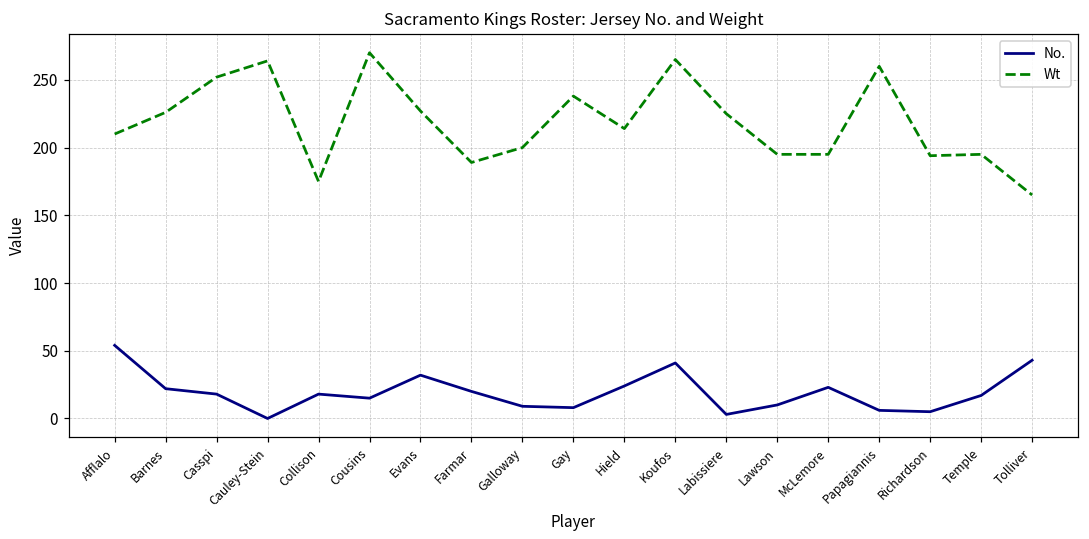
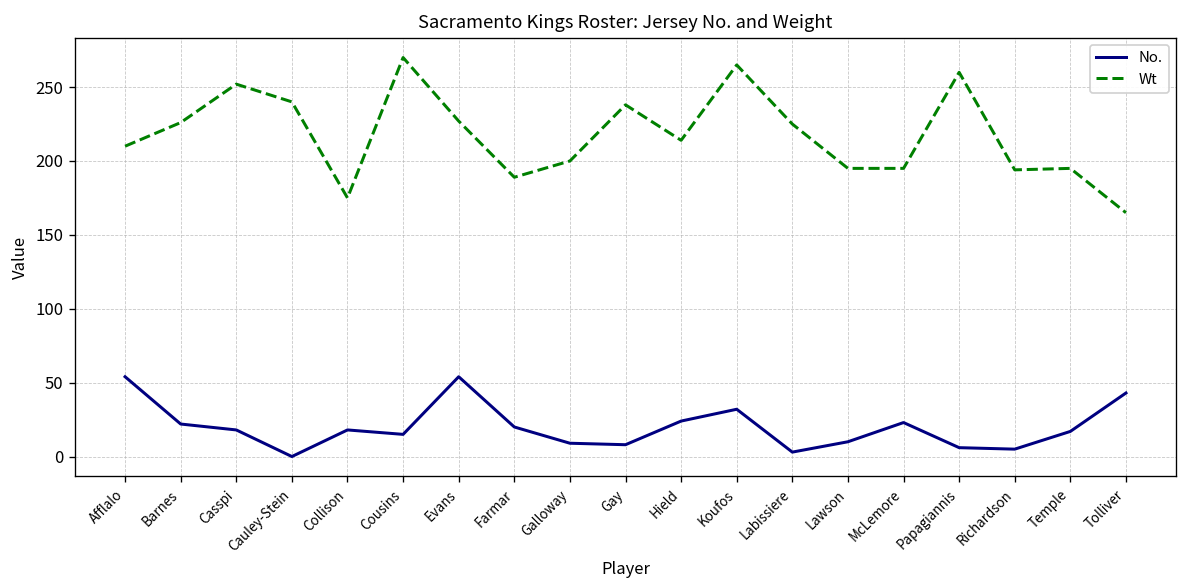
  {
    "No.": {
      "Afflalo": 54,
      "Barnes": 22,
      "Casspi": 18,
      "Cauley-Stein": 0,
      "Collison": 18,
      "Cousins": 15,
-     "Evans": 32,
+     "Evans": 54,
      "Farmar": 20,
      "Galloway": 9,
      "Gay": 8,
      "Hield": 24,
-     "Koufos": 41,
+     "Koufos": 32,
      "Labissiere": 3,
      "Lawson": 10,
      "McLemore": 23,
      "Papagiannis": 6,
      "Richardson": 5,
      "Temple": 17,
      "Tolliver": 43
    },
    "Wt": {
      "Afflalo": 210,
      "Barnes": 226,
      "Casspi": 252,
-     "Cauley-Stein": 264,
+     "Cauley-Stein": 240,
      "Collison": 175,
      "Cousins": 270,
      "Evans": 227,
      "Farmar": 189,
      "Galloway": 200,
      "Gay": 238,
      "Hield": 214,
      "Koufos": 265,
      "Labissiere": 225,
      "Lawson": 195,
      "McLemore": 195,
      "Papagiannis": 260,
      "Richardson": 194,
      "Temple": 195,
      "Tolliver": 165
    }
  }
